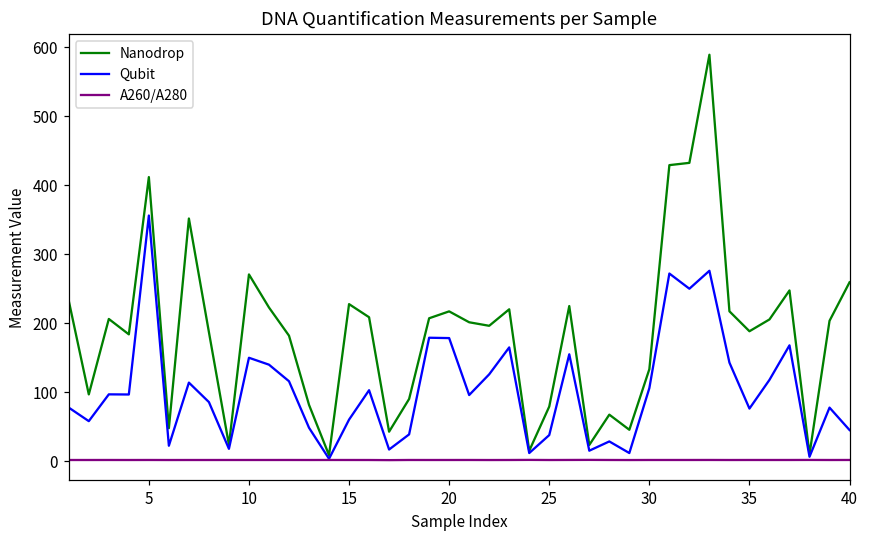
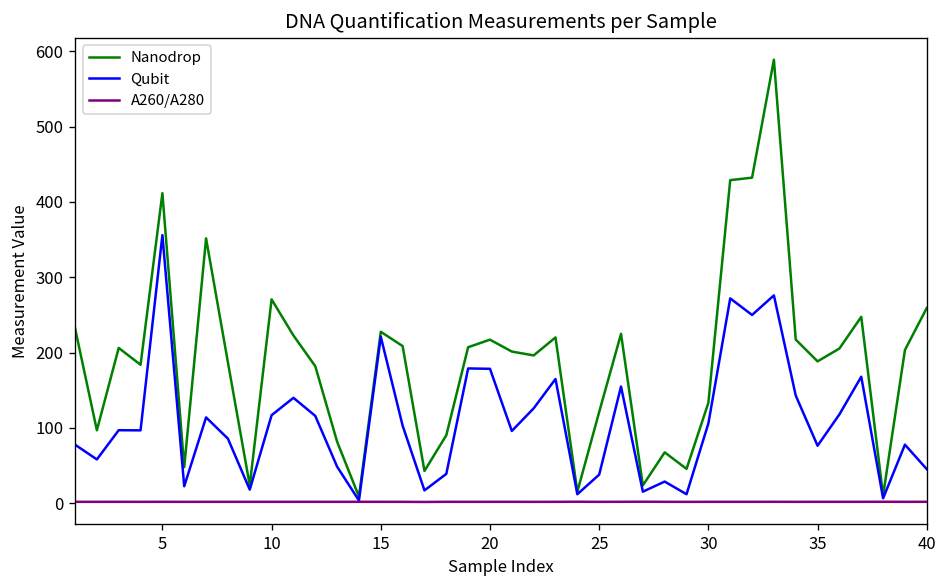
  {
    "Nanodrop": {
      "5": 410,
      "10": 270,
      "15": 230,
      "20": 220,
-     "25": 80,
+     "25": 120,
      "30": 130,
      "35": 190,
      "40": 260
    },
    "Qubit": {
      "5": 360,
-     "10": 150,
-     "15": 60,
+     "10": 120,
+     "15": 220,
      "20": 180,
      "25": 40,
      "30": 110,
      "35": 80,
      "40": 50
    },
    "A260/A280": {
      "5": 0,
      "10": 0,
      "15": 0,
      "20": 0,
      "25": 0,
      "30": 0,
      "35": 0,
      "40": 0
    }
  }
